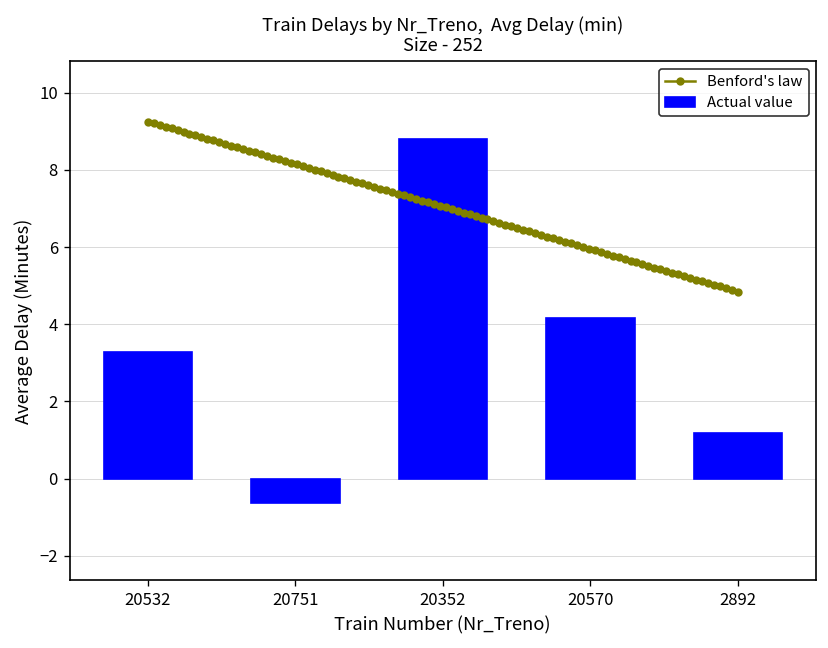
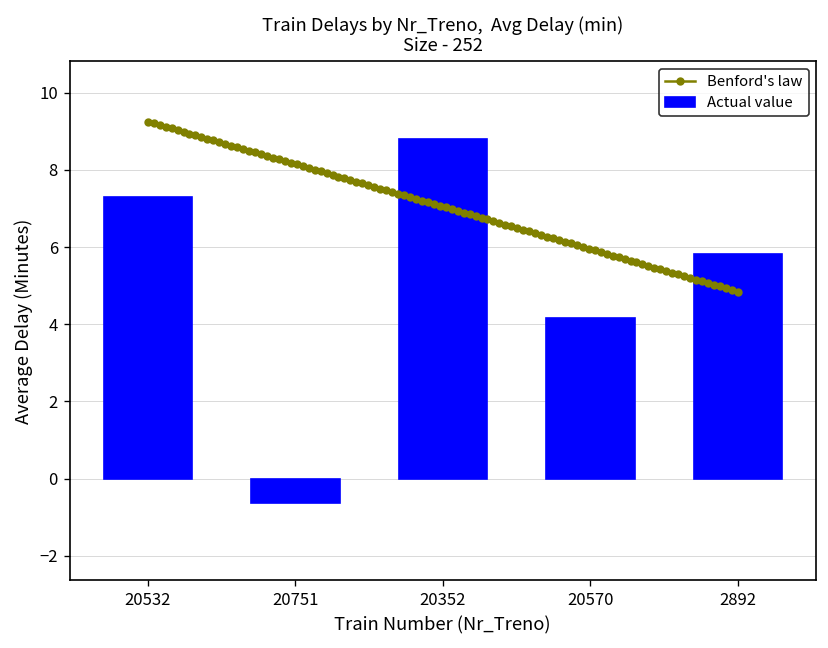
  {
    "Benford's law": {
      "20532": 9.3,
      "2892": 4.8
    },
    "Actual value": {
-     "20532": 3.3,
+     "20532": 7.3,
      "20751": -0.6,
      "20352": 8.8,
      "20570": 4.2,
-     "2892": 1.2
+     "2892": 5.8
    }
  }
